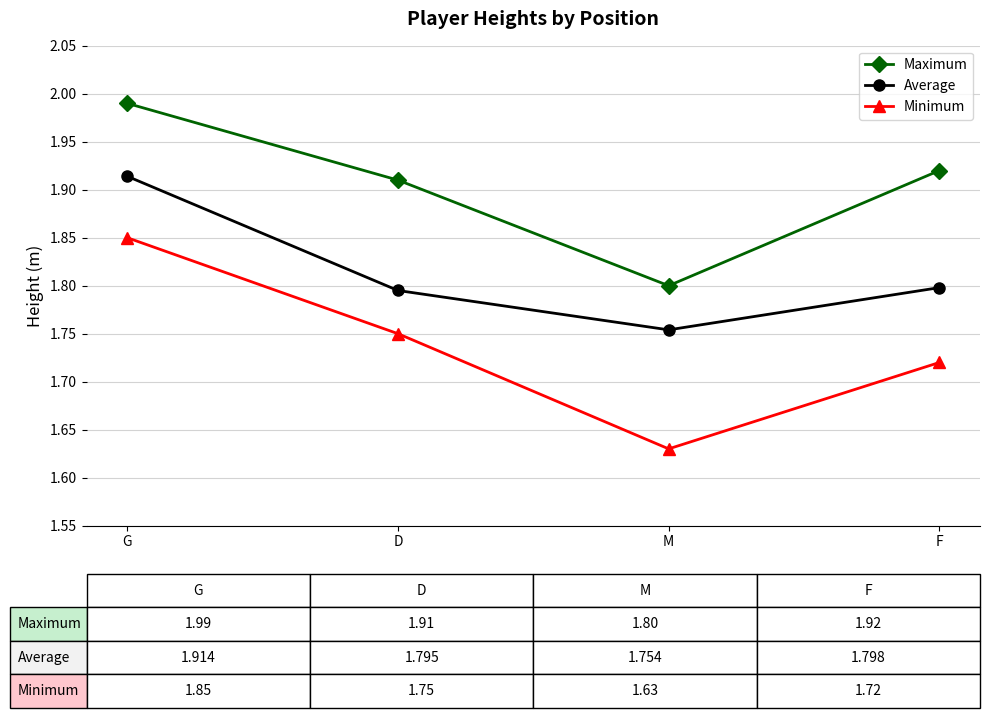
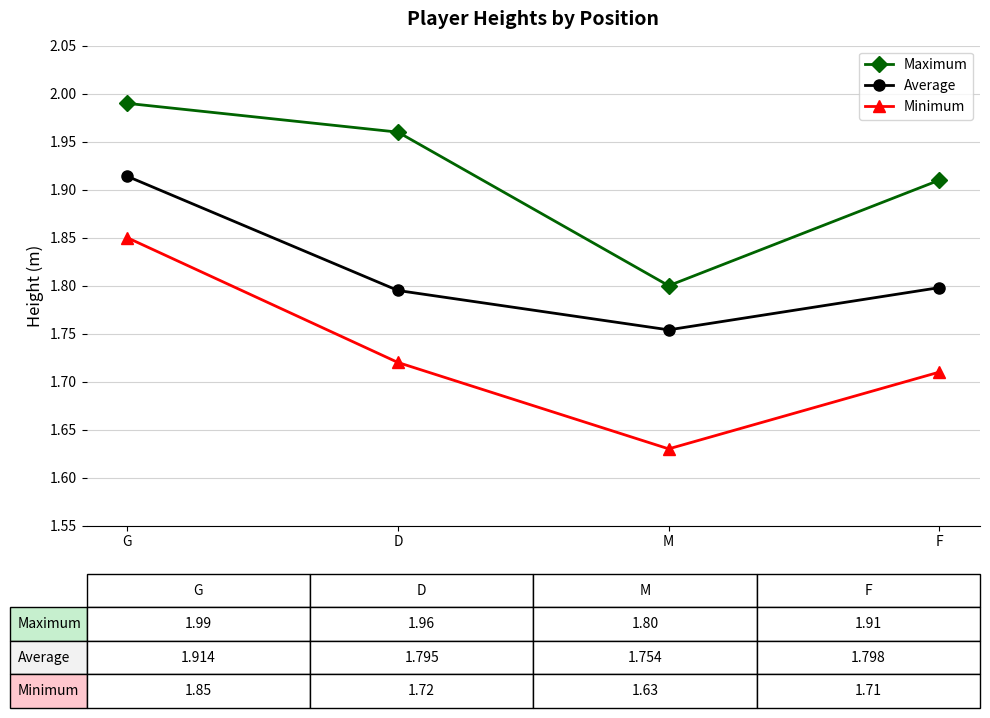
  {
    "Maximum": {
-     "D": 1.91,
-     "F": 1.92
+     "D": 1.96,
+     "F": 1.91
    },
    "Average": {
      "G": 1.91,
      "D": 1.80,
      "M": 1.75,
      "F": 1.80
    },
    "Minimum": {
-     "D": 1.75,
-     "F": 1.72
+     "D": 1.72,
+     "F": 1.71
    }
  }
